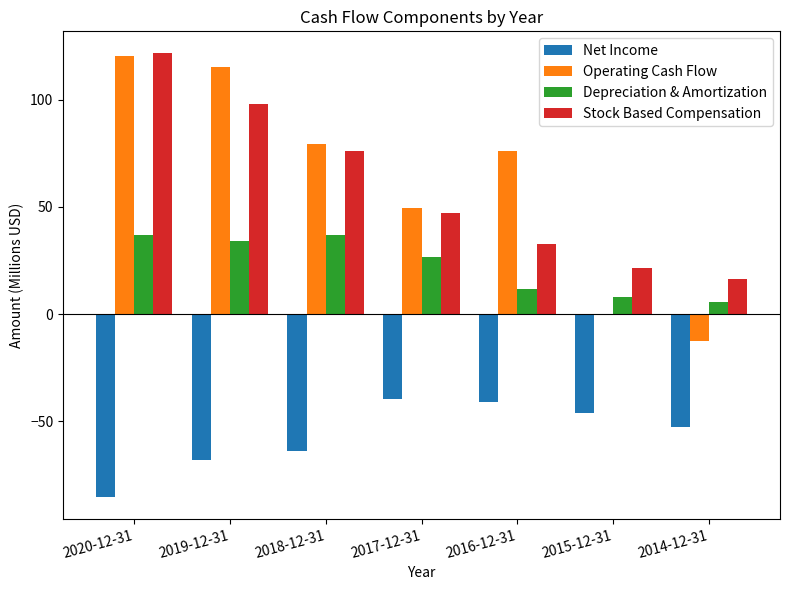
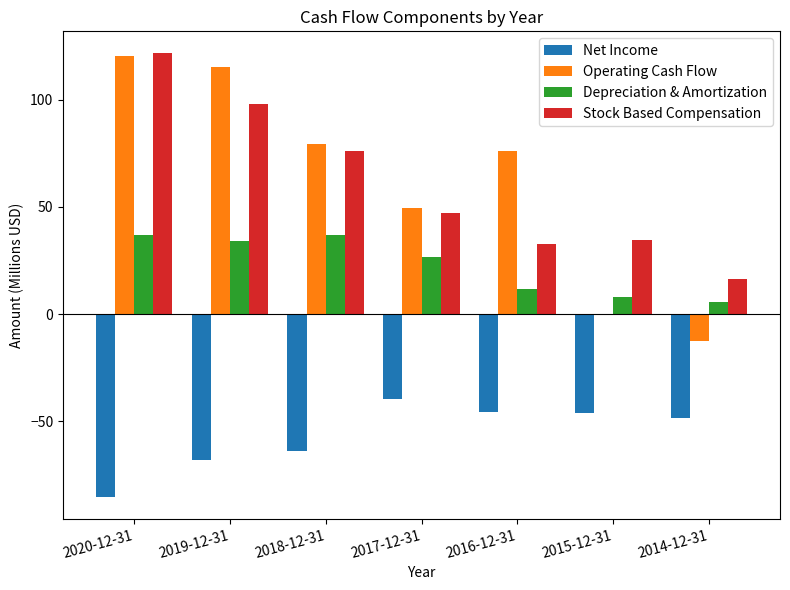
  {
    "Net Income": {
      "2020-12-31": -85,
      "2019-12-31": -68,
      "2018-12-31": -64,
      "2017-12-31": -40,
-     "2016-12-31": -41,
+     "2016-12-31": -46,
      "2015-12-31": -46,
-     "2014-12-31": -53
+     "2014-12-31": -48
    },
    "Operating Cash Flow": {
      "2020-12-31": 121,
      "2019-12-31": 115,
      "2018-12-31": 79,
      "2017-12-31": 50,
      "2016-12-31": 76,
      "2014-12-31": -12
    },
    "Depreciation & Amortization": {
      "2020-12-31": 37,
      "2019-12-31": 34,
      "2018-12-31": 37,
      "2017-12-31": 27,
      "2016-12-31": 12,
      "2015-12-31": 8,
      "2014-12-31": 6
    },
    "Stock Based Compensation": {
      "2020-12-31": 121,
      "2019-12-31": 98,
      "2018-12-31": 76,
      "2017-12-31": 47,
      "2016-12-31": 33,
-     "2015-12-31": 21,
+     "2015-12-31": 34,
      "2014-12-31": 16
    }
  }
